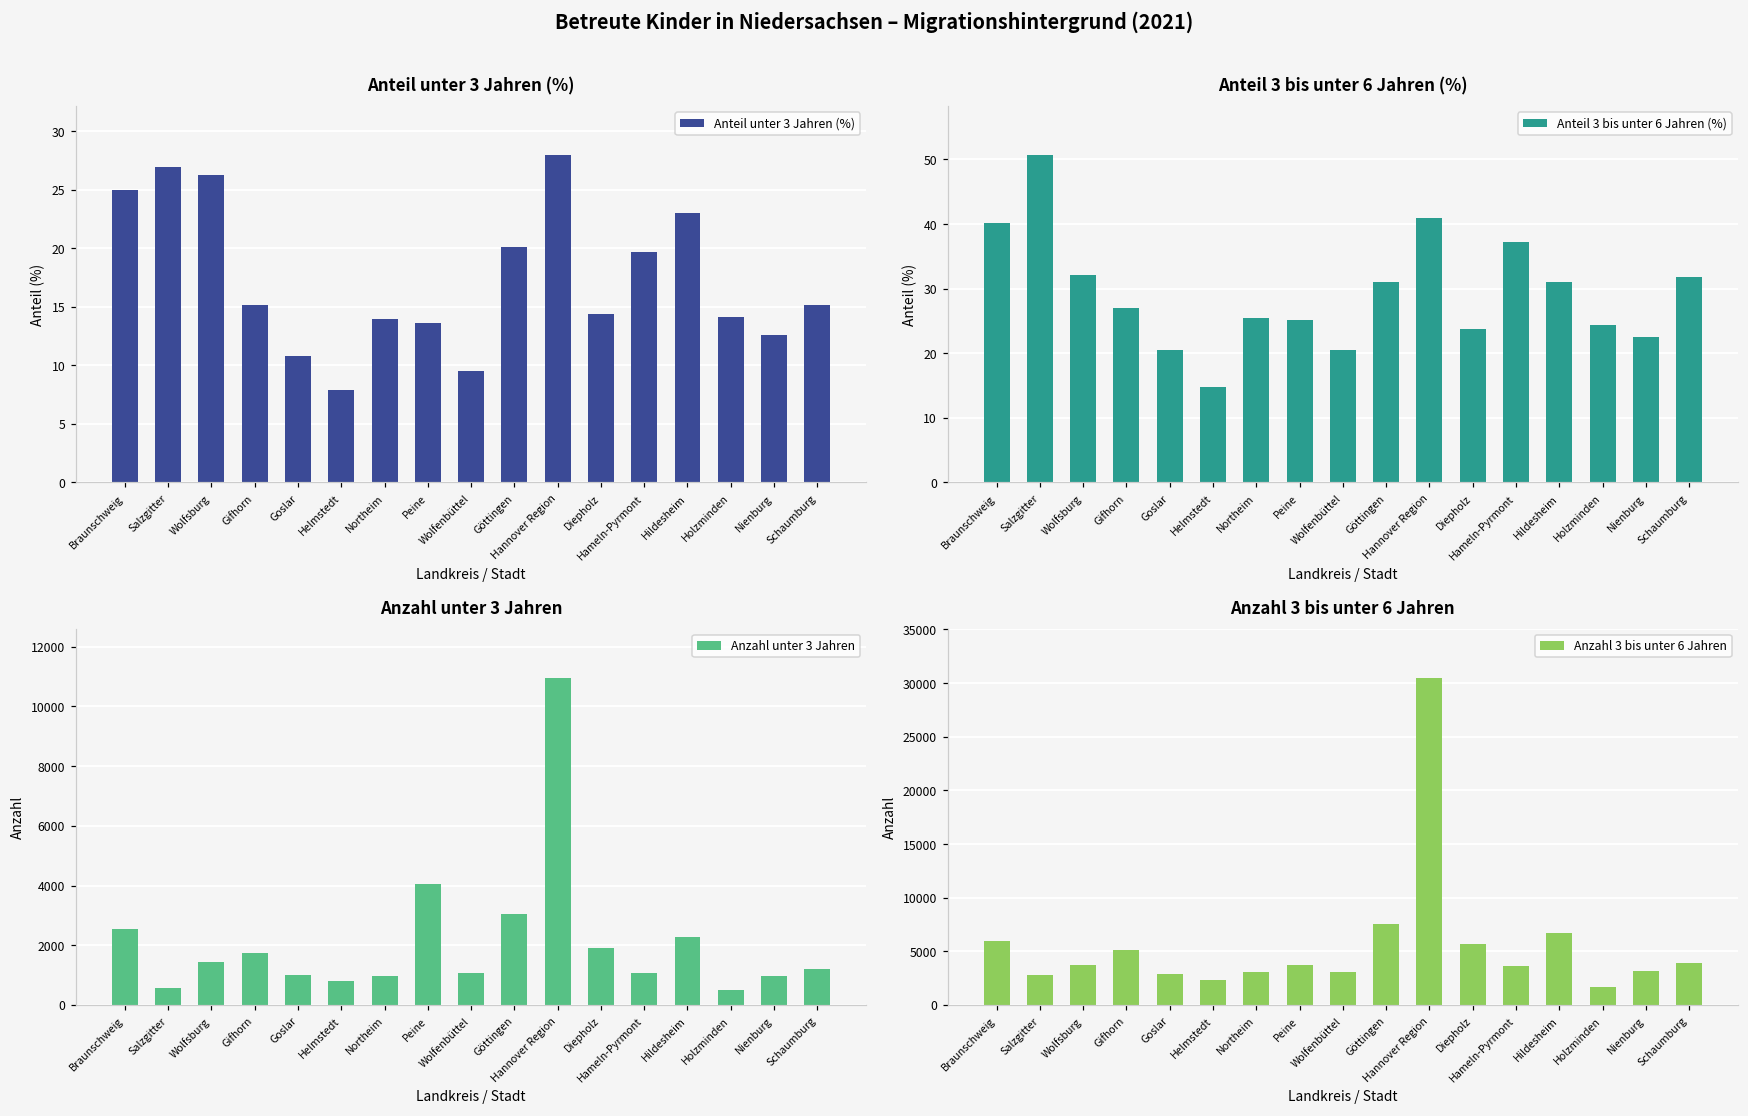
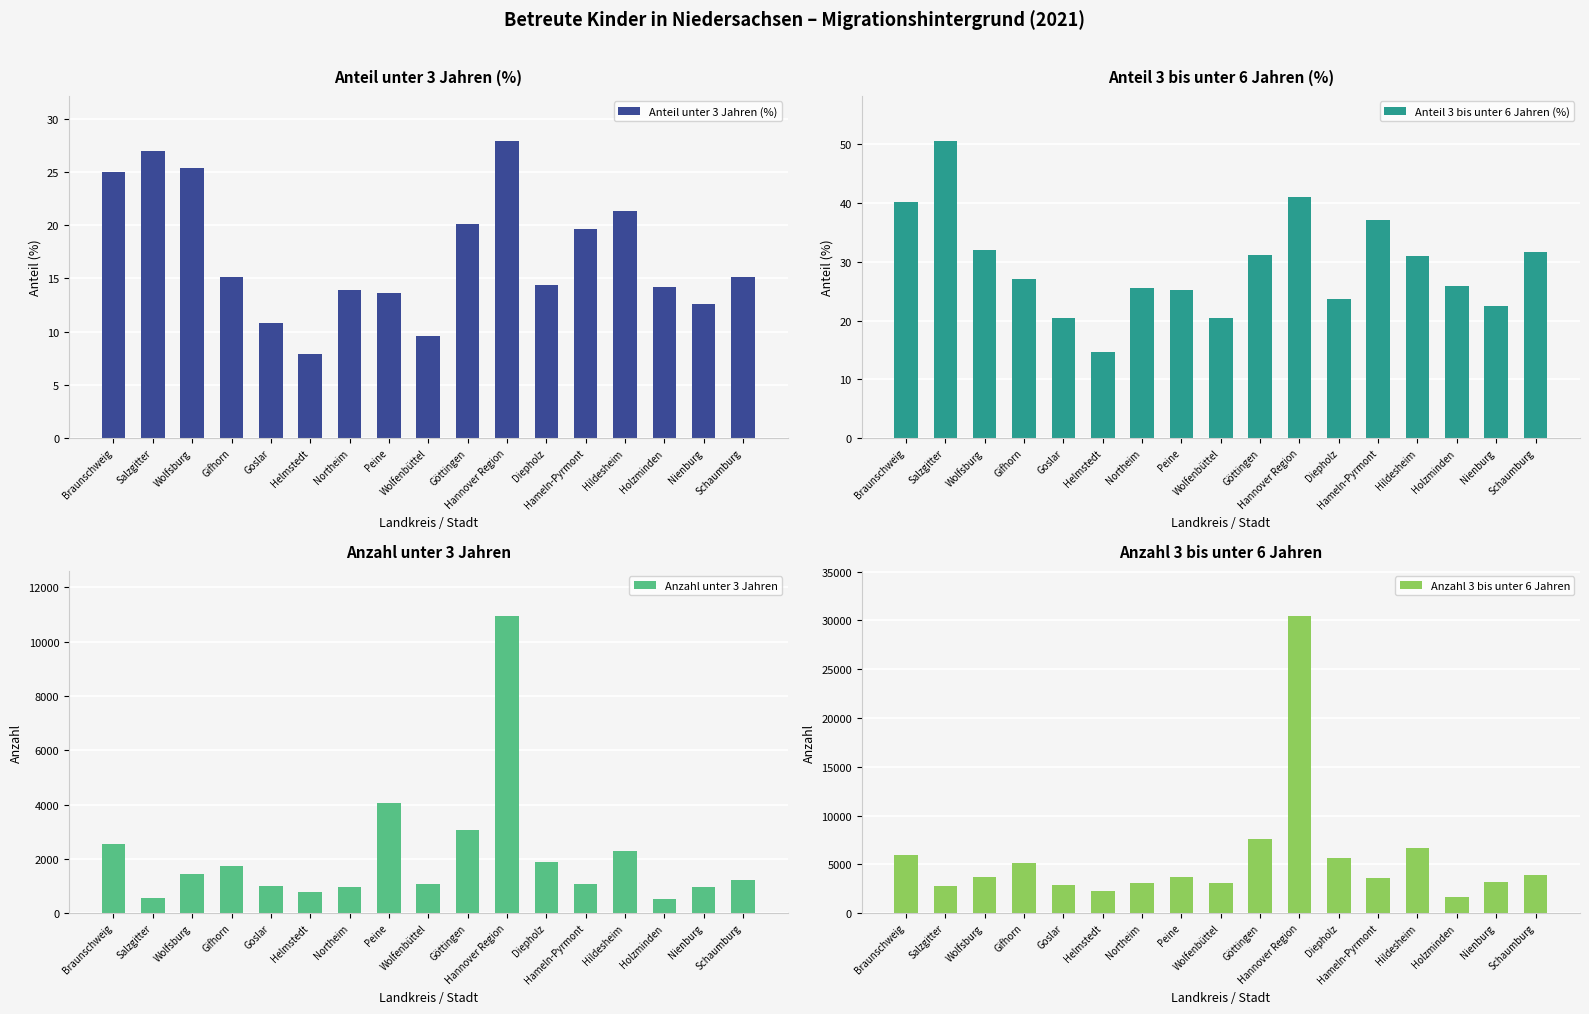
  {
    "Anteil unter 3 Jahren (%)": {
      "Braunschweig": 25.0,
      "Salzgitter": 27.0,
-     "Wolfsburg": 26.2,
+     "Wolfsburg": 25.4,
      "Gifhorn": 15.1,
      "Goslar": 10.8,
      "Helmstedt": 7.9,
      "Northeim": 14.0,
      "Peine": 13.7,
      "Wolfenbüttel": 9.6,
      "Göttingen": 20.1,
      "Hannover Region": 28.0,
      "Diepholz": 14.4,
      "Hameln-Pyrmont": 19.7,
-     "Hildesheim": 23.0,
+     "Hildesheim": 21.3,
      "Holzminden": 14.2,
      "Nienburg": 12.6,
      "Schaumburg": 15.1
    },
    "Anteil 3 bis unter 6 Jahren (%)": {
      "Braunschweig": 40,
      "Salzgitter": 51,
      "Wolfsburg": 32,
      "Gifhorn": 27,
      "Goslar": 21,
      "Helmstedt": 15,
      "Northeim": 26,
      "Peine": 25,
      "Wolfenbüttel": 20,
      "Göttingen": 31,
      "Hannover Region": 41,
      "Diepholz": 24,
      "Hameln-Pyrmont": 37,
      "Hildesheim": 31,
-     "Holzminden": 24,
+     "Holzminden": 26,
      "Nienburg": 22,
      "Schaumburg": 32
    },
    "Anzahl unter 3 Jahren": {
      "Braunschweig": 2500,
      "Salzgitter": 600,
      "Wolfsburg": 1400,
      "Gifhorn": 1700,
      "Goslar": 1000,
      "Helmstedt": 800,
      "Northeim": 1000,
      "Peine": 4000,
      "Wolfenbüttel": 1100,
      "Göttingen": 3100,
      "Hannover Region": 11000,
      "Diepholz": 1900,
      "Hameln-Pyrmont": 1100,
      "Hildesheim": 2300,
      "Holzminden": 500,
      "Nienburg": 1000,
      "Schaumburg": 1200
    },
    "Anzahl 3 bis unter 6 Jahren": {
      "Braunschweig": 6000,
      "Salzgitter": 3000,
      "Wolfsburg": 4000,
      "Gifhorn": 5000,
      "Goslar": 3000,
      "Helmstedt": 2000,
      "Northeim": 3000,
      "Peine": 4000,
      "Wolfenbüttel": 3000,
      "Göttingen": 8000,
      "Hannover Region": 31000,
      "Diepholz": 6000,
      "Hameln-Pyrmont": 4000,
      "Hildesheim": 7000,
      "Holzminden": 2000,
      "Nienburg": 3000,
      "Schaumburg": 4000
    }
  }
